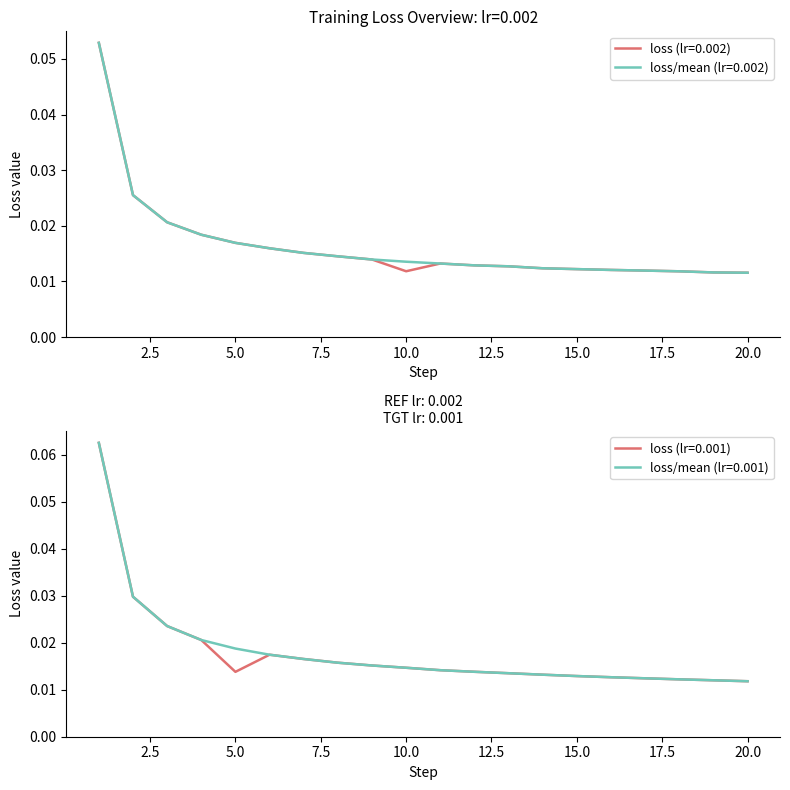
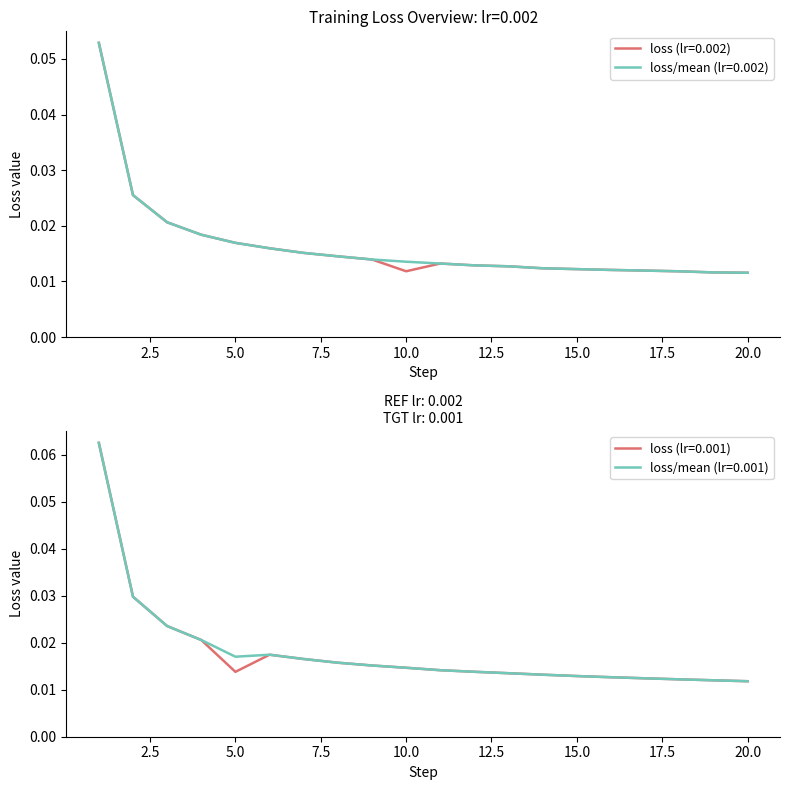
  {
    "Training Loss Overview: lr=0.002": {
      "loss (lr=0.002)": {
        "10.0": 0.012
      },
      "loss/mean (lr=0.002)": {
        "10.0": 0.014
      }
    },
    "REF lr: 0.002 TGT lr: 0.001": {
      "loss (lr=0.001)": {
        "5.0": 0.014
      },
      "loss/mean (lr=0.001)": {
-       "5.0": 0.019
+       "5.0": 0.017
      }
    }
  }
